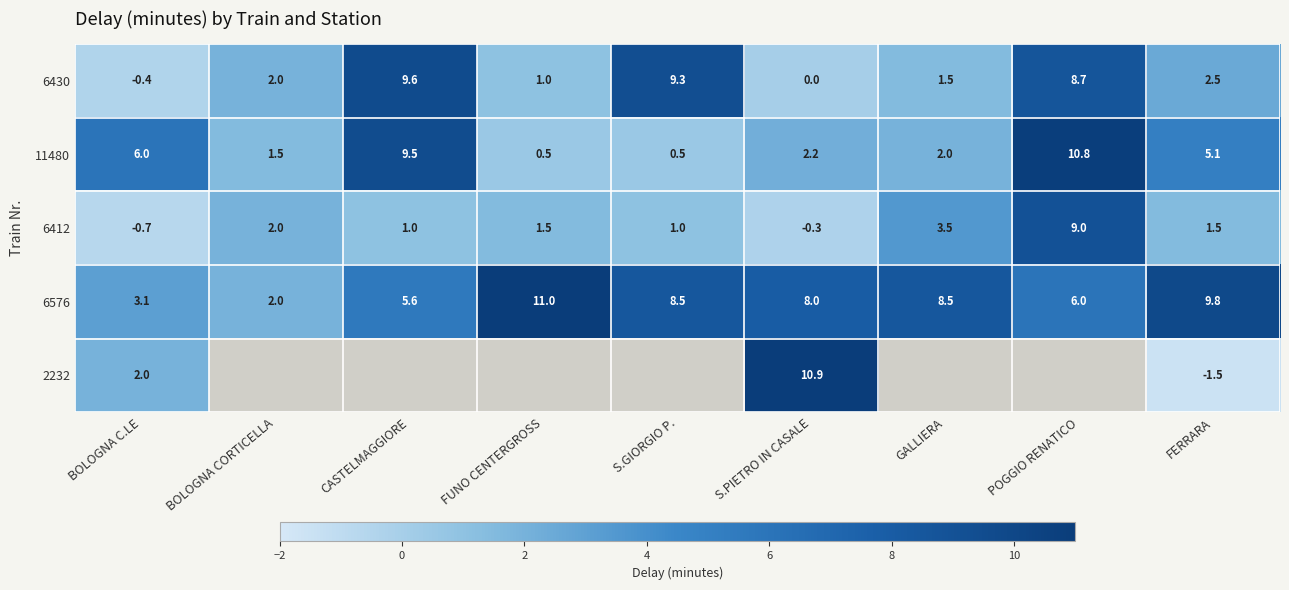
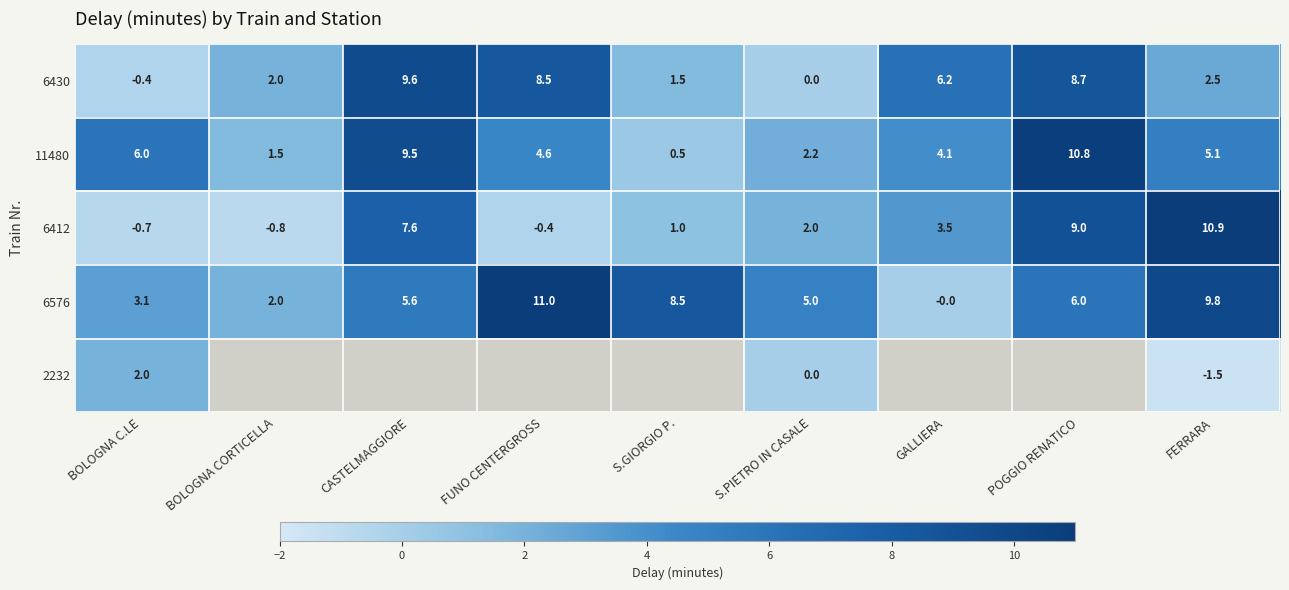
  {
    "6430": {
      "BOLOGNA C.LE": -0.4,
      "BOLOGNA CORTICELLA": 2.0,
      "CASTELMAGGIORE": 9.6,
-     "FUNO CENTERGROSS": 1.0,
-     "S.GIORGIO P.": 9.3,
+     "FUNO CENTERGROSS": 8.5,
+     "S.GIORGIO P.": 1.5,
      "S.PIETRO IN CASALE": 0.0,
-     "GALLIERA": 1.5,
+     "GALLIERA": 6.2,
      "POGGIO RENATICO": 8.7,
      "FERRARA": 2.5
    },
    "11480": {
      "BOLOGNA C.LE": 6.0,
      "BOLOGNA CORTICELLA": 1.5,
      "CASTELMAGGIORE": 9.5,
-     "FUNO CENTERGROSS": 0.5,
+     "FUNO CENTERGROSS": 4.6,
      "S.GIORGIO P.": 0.5,
      "S.PIETRO IN CASALE": 2.2,
-     "GALLIERA": 2.0,
+     "GALLIERA": 4.1,
      "POGGIO RENATICO": 10.8,
      "FERRARA": 5.1
    },
    "6412": {
      "BOLOGNA C.LE": -0.7,
-     "BOLOGNA CORTICELLA": 2.0,
-     "CASTELMAGGIORE": 1.0,
-     "FUNO CENTERGROSS": 1.5,
+     "BOLOGNA CORTICELLA": -0.8,
+     "CASTELMAGGIORE": 7.6,
+     "FUNO CENTERGROSS": -0.4,
      "S.GIORGIO P.": 1.0,
-     "S.PIETRO IN CASALE": -0.3,
+     "S.PIETRO IN CASALE": 2.0,
      "GALLIERA": 3.5,
      "POGGIO RENATICO": 9.0,
-     "FERRARA": 1.5
+     "FERRARA": 10.9
    },
    "6576": {
      "BOLOGNA C.LE": 3.1,
      "BOLOGNA CORTICELLA": 2.0,
      "CASTELMAGGIORE": 5.6,
      "FUNO CENTERGROSS": 11.0,
      "S.GIORGIO P.": 8.5,
-     "S.PIETRO IN CASALE": 8.0,
-     "GALLIERA": 8.5,
+     "S.PIETRO IN CASALE": 5.0,
+     "GALLIERA": -0.0,
      "POGGIO RENATICO": 6.0,
      "FERRARA": 9.8
    },
    "2232": {
      "BOLOGNA C.LE": 2.0,
-     "S.PIETRO IN CASALE": 10.9,
+     "S.PIETRO IN CASALE": 0.0,
      "FERRARA": -1.5
    }
  }
